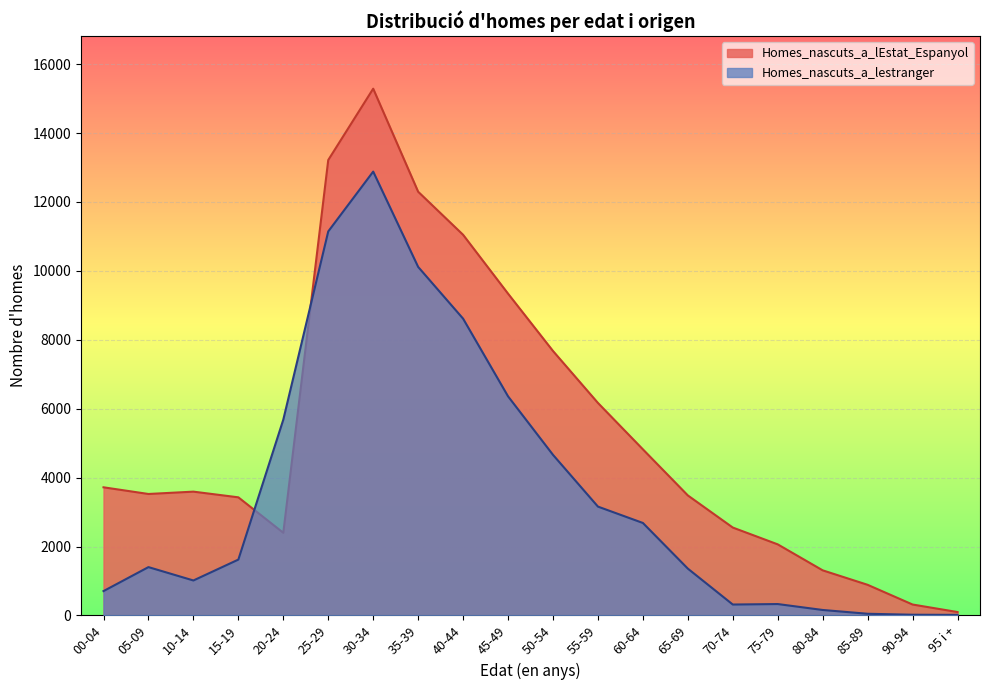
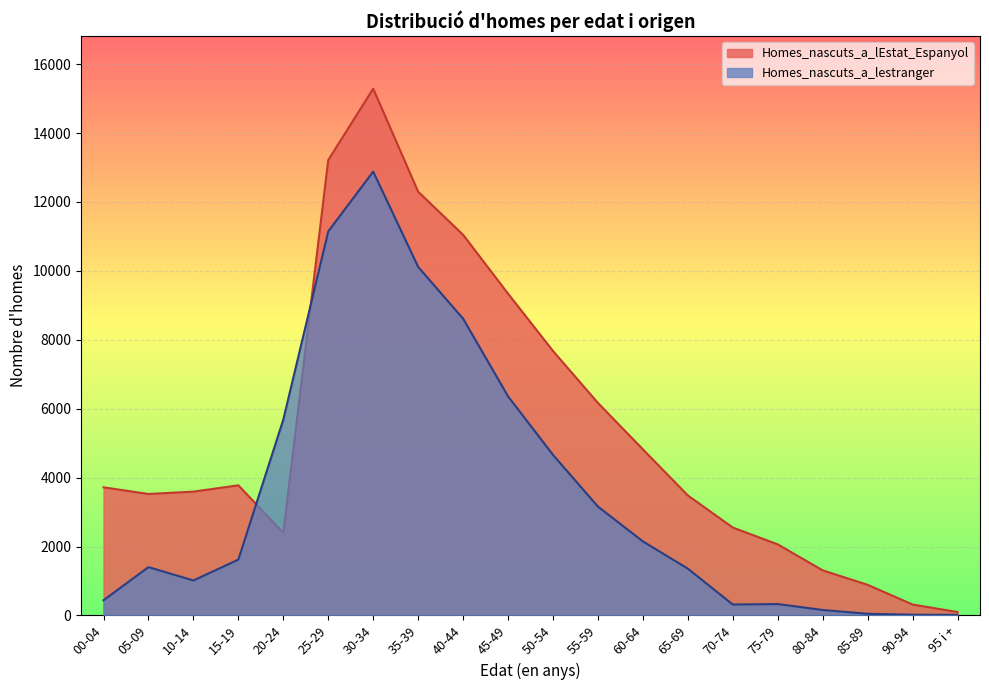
  {
    "Homes_nascuts_a_lEstat_Espanyol": {
      "00-04": 3700,
      "05-09": 3500,
      "10-14": 3600,
-     "15-19": 3400,
+     "15-19": 3800,
      "20-24": 2400,
      "25-29": 13200,
      "30-34": 15300,
      "35-39": 12300,
      "40-44": 11000,
      "45-49": 9300,
      "50-54": 7700,
      "55-59": 6200,
      "60-64": 4800,
      "65-69": 3500,
      "70-74": 2600,
      "75-79": 2100,
      "80-84": 1300,
      "85-89": 900,
      "90-94": 300,
      "95 i +": 100
    },
    "Homes_nascuts_a_lestranger": {
-     "00-04": 700,
+     "00-04": 400,
      "05-09": 1400,
      "10-14": 1000,
      "15-19": 1600,
      "20-24": 5700,
      "25-29": 11100,
      "30-34": 12900,
      "35-39": 10100,
      "40-44": 8600,
      "45-49": 6400,
      "50-54": 4700,
      "55-59": 3200,
-     "60-64": 2700,
+     "60-64": 2100,
      "65-69": 1400,
      "70-74": 300,
      "75-79": 300,
      "80-84": 200,
      "85-89": 0,
      "90-94": 0,
      "95 i +": 0
    }
  }
